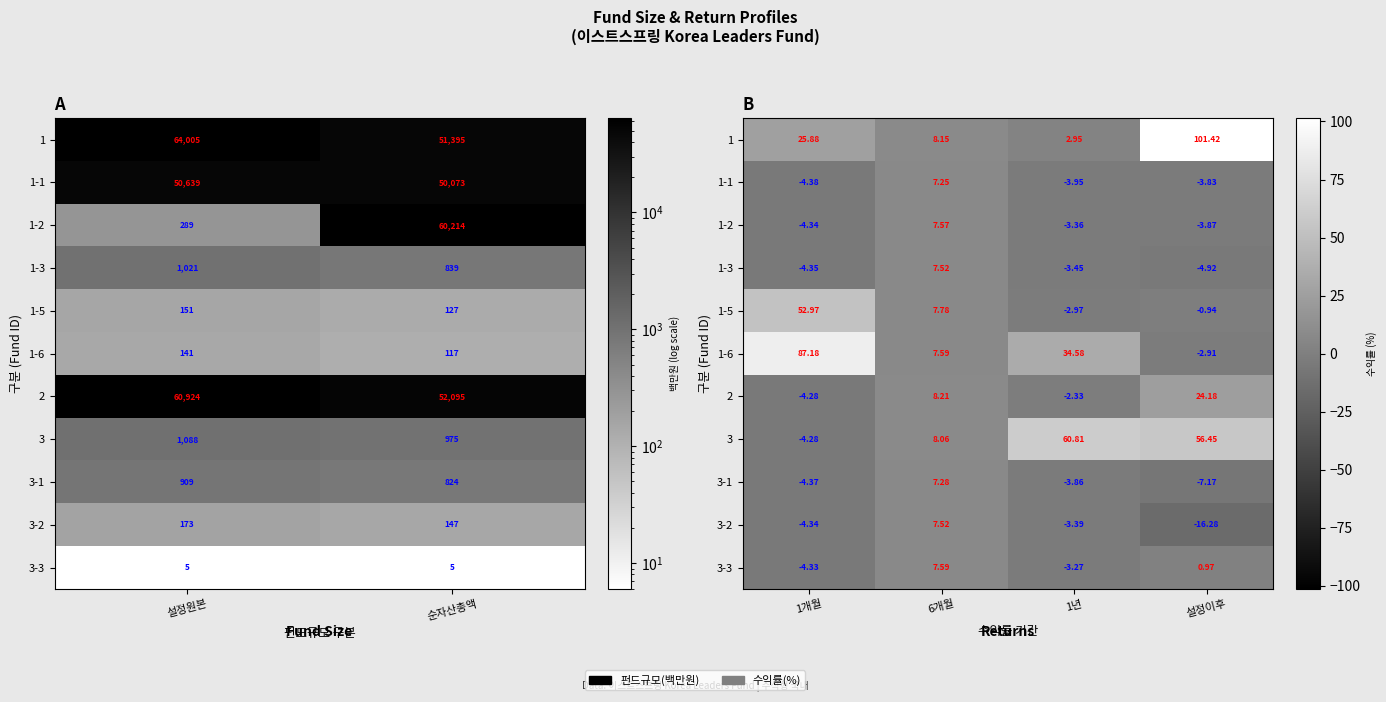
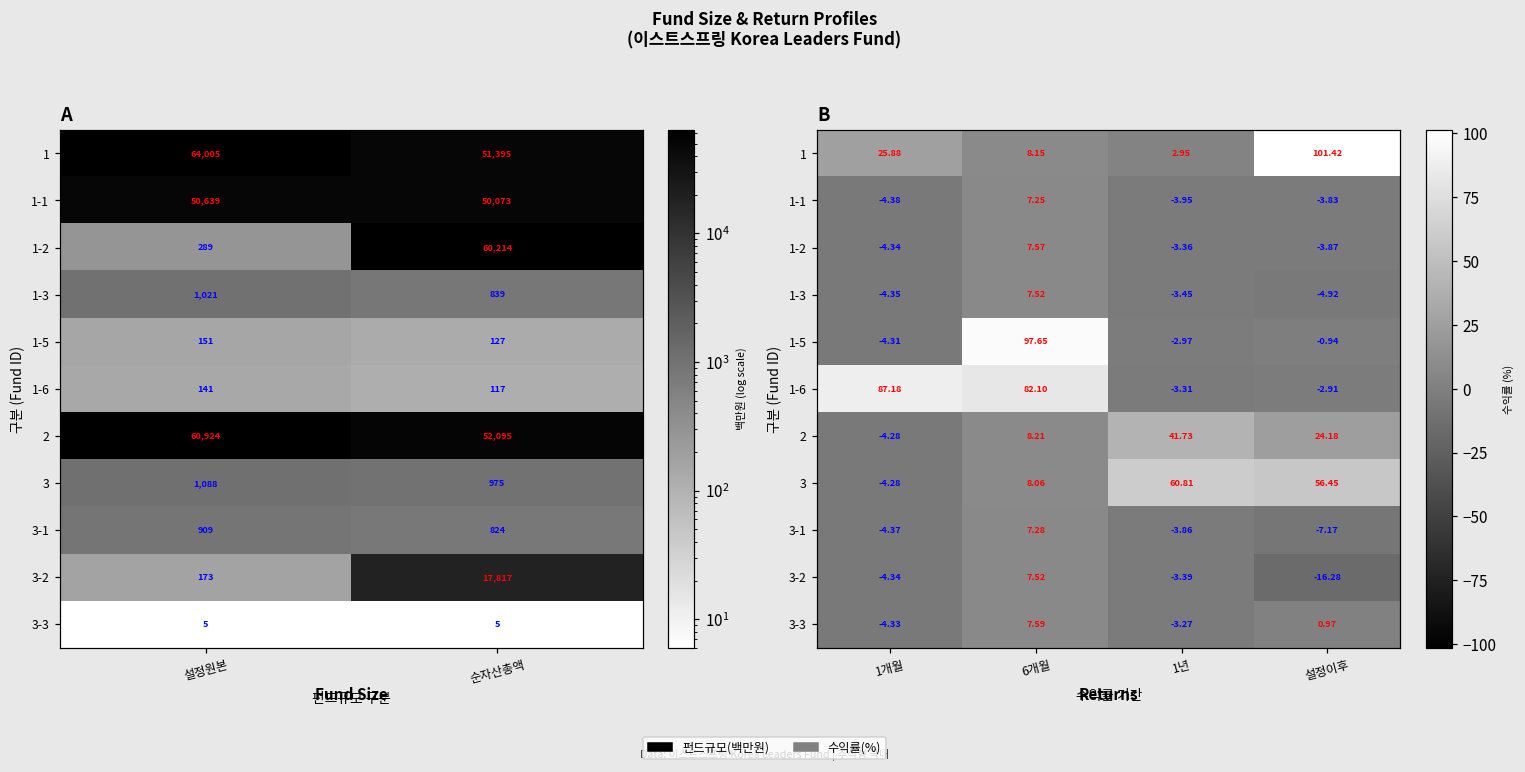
  {
    "A": {
      "1": {
        "설정원본": "64,005",
        "순자산총액": "51,395"
      },
      "1-1": {
        "설정원본": "50,639",
        "순자산총액": "50,073"
      },
      "1-2": {
        "설정원본": "289",
        "순자산총액": "60,214"
      },
      "1-3": {
        "설정원본": "1,021",
        "순자산총액": "839"
      },
      "1-5": {
        "설정원본": "151",
        "순자산총액": "127"
      },
      "1-6": {
        "설정원본": "141",
        "순자산총액": "117"
      },
      "2": {
        "설정원본": "60,924",
        "순자산총액": "52,095"
      },
      "3": {
        "설정원본": "1,088",
        "순자산총액": "975"
      },
      "3-1": {
        "설정원본": "909",
        "순자산총액": "824"
      },
      "3-2": {
        "설정원본": "173",
-       "순자산총액": "147"
+       "순자산총액": "17,817"
      },
      "3-3": {
        "설정원본": "5",
        "순자산총액": "5"
      }
    },
    "B": {
      "1": {
        "1개월": "25.88",
        "6개월": "8.15",
        "1년": "2.95",
        "설정이후": "101.42"
      },
      "1-1": {
        "1개월": "-4.38",
        "6개월": "7.25",
        "1년": "-3.95",
        "설정이후": "-3.83"
      },
      "1-2": {
        "1개월": "-4.34",
        "6개월": "7.57",
        "1년": "-3.36",
        "설정이후": "-3.87"
      },
      "1-3": {
        "1개월": "-4.35",
        "6개월": "7.52",
        "1년": "-3.45",
        "설정이후": "-4.92"
      },
      "1-5": {
-       "1개월": "52.97",
-       "6개월": "7.78",
+       "1개월": "-4.31",
+       "6개월": "97.65",
        "1년": "-2.97",
        "설정이후": "-0.94"
      },
      "1-6": {
        "1개월": "87.18",
-       "6개월": "7.59",
-       "1년": "34.58",
+       "6개월": "82.10",
+       "1년": "-3.31",
        "설정이후": "-2.91"
      },
      "2": {
        "1개월": "-4.28",
        "6개월": "8.21",
-       "1년": "-2.33",
+       "1년": "41.73",
        "설정이후": "24.18"
      },
      "3": {
        "1개월": "-4.28",
        "6개월": "8.06",
        "1년": "60.81",
        "설정이후": "56.45"
      },
      "3-1": {
        "1개월": "-4.37",
        "6개월": "7.28",
        "1년": "-3.86",
        "설정이후": "-7.17"
      },
      "3-2": {
        "1개월": "-4.34",
        "6개월": "7.52",
        "1년": "-3.39",
        "설정이후": "-16.28"
      },
      "3-3": {
        "1개월": "-4.33",
        "6개월": "7.59",
        "1년": "-3.27",
        "설정이후": "0.97"
      }
    }
  }
